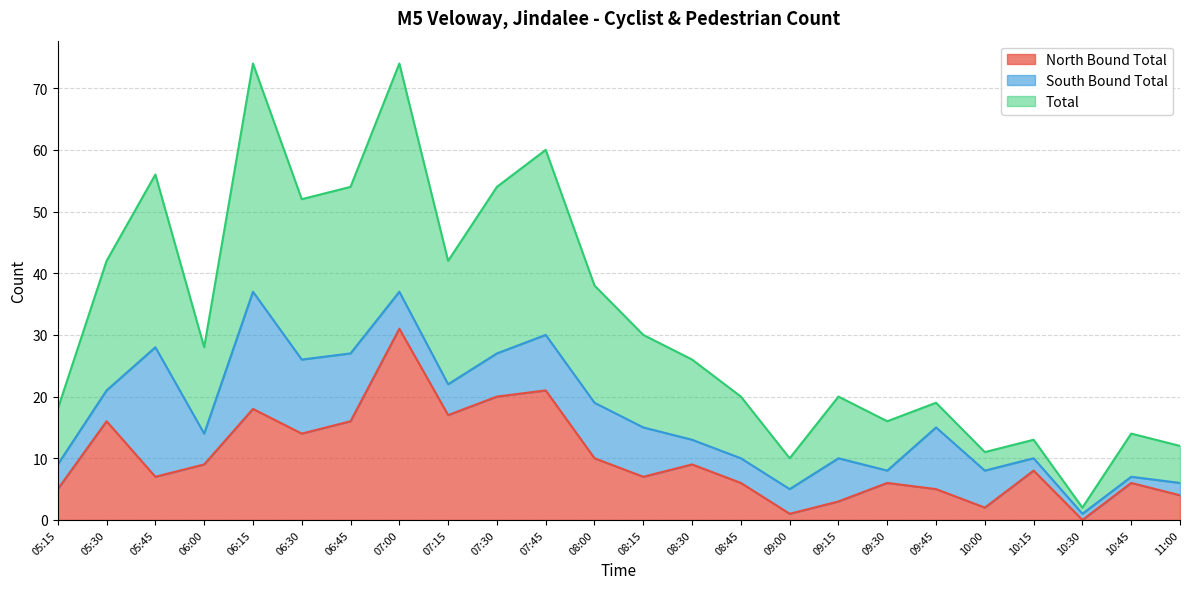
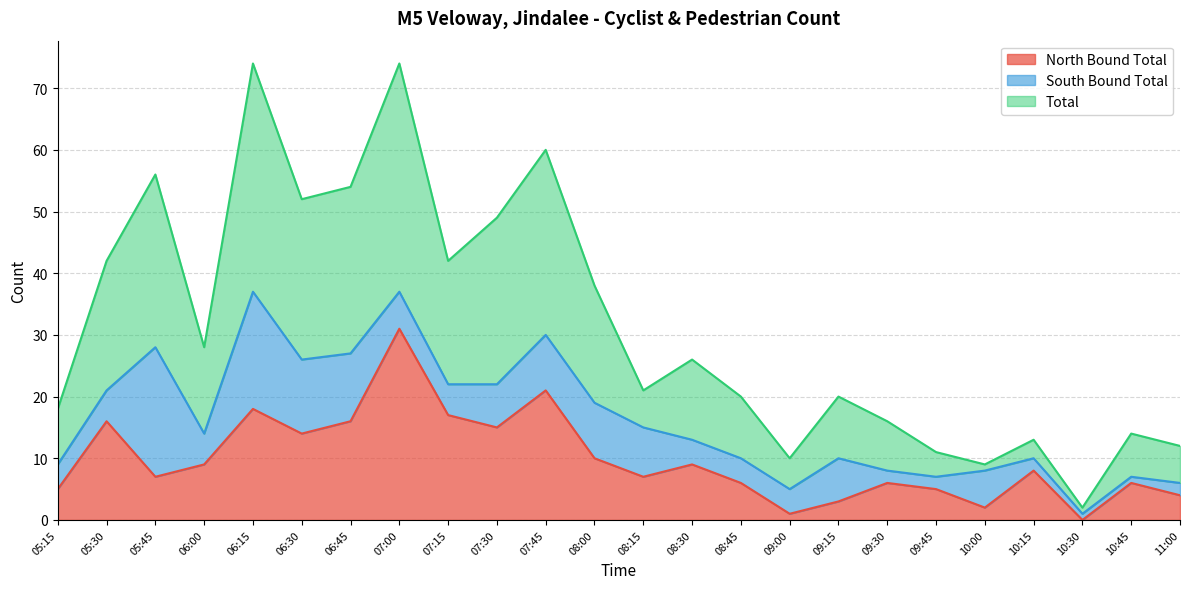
  {
    "North Bound Total": {
      "05:15": 5,
      "05:30": 16,
      "05:45": 7,
      "06:00": 9,
      "06:15": 18,
      "06:30": 14,
      "06:45": 16,
      "07:00": 31,
      "07:15": 17,
-     "07:30": 20,
+     "07:30": 15,
      "07:45": 21,
      "08:00": 10,
      "08:15": 7,
      "08:30": 9,
      "08:45": 6,
      "09:00": 1,
      "09:15": 3,
      "09:30": 6,
      "09:45": 5,
      "10:00": 2,
      "10:15": 8,
      "10:30": 0,
      "10:45": 6,
      "11:00": 4
    },
    "South Bound Total": {
      "05:15": 4,
      "05:30": 5,
      "05:45": 21,
      "06:00": 5,
      "06:15": 19,
      "06:30": 12,
      "06:45": 11,
      "07:00": 6,
      "07:15": 5,
      "07:30": 7,
      "07:45": 9,
      "08:00": 9,
      "08:15": 8,
      "08:30": 4,
      "08:45": 4,
      "09:00": 4,
      "09:15": 7,
      "09:30": 2,
-     "09:45": 10,
+     "09:45": 2,
      "10:00": 6,
      "10:15": 2,
      "10:30": 1,
      "10:45": 1,
      "11:00": 2
    },
    "Total": {
      "05:15": 9,
      "05:30": 21,
      "05:45": 28,
      "06:00": 14,
      "06:15": 37,
      "06:30": 26,
      "06:45": 27,
      "07:00": 37,
      "07:15": 20,
      "07:30": 27,
      "07:45": 30,
      "08:00": 19,
-     "08:15": 15,
+     "08:15": 6,
      "08:30": 13,
      "08:45": 10,
      "09:00": 5,
      "09:15": 10,
      "09:30": 8,
      "09:45": 4,
-     "10:00": 3,
+     "10:00": 1,
      "10:15": 3,
      "10:30": 1,
      "10:45": 7,
      "11:00": 6
    }
  }
